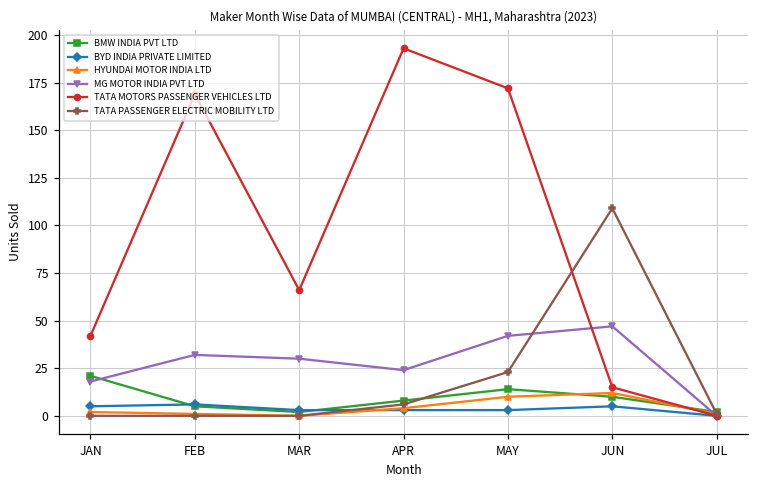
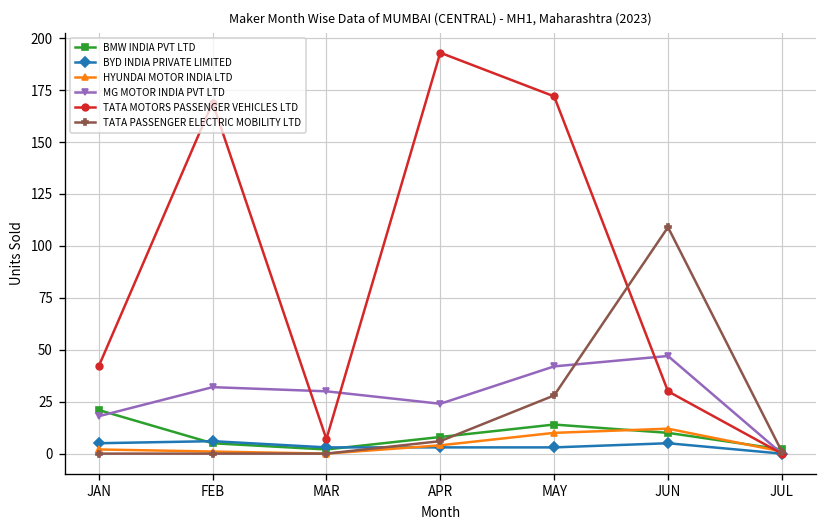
  {
    "BMW INDIA PVT LTD": {
      "JAN": 21,
      "APR": 8,
      "MAY": 14,
      "JUN": 10
    },
    "BYD INDIA PRIVATE LIMITED": {
      "JAN": 5,
      "MAY": 3,
      "JUN": 5
    },
    "HYUNDAI MOTOR INDIA LTD": {
      "JAN": 2,
      "MAY": 10,
      "JUN": 12
    },
    "MG MOTOR INDIA PVT LTD": {
      "JAN": 18,
      "FEB": 32,
      "MAR": 30,
      "APR": 24,
      "MAY": 42,
      "JUN": 47
    },
    "TATA MOTORS PASSENGER VEHICLES LTD": {
      "JAN": 42,
-     "MAR": 66,
+     "MAR": 7,
      "APR": 193,
      "MAY": 172,
-     "JUN": 15
+     "JUN": 30
    },
    "TATA PASSENGER ELECTRIC MOBILITY LTD": {
      "JAN": 0,
      "APR": 6,
-     "MAY": 23,
+     "MAY": 28,
      "JUN": 109
    }
  }
